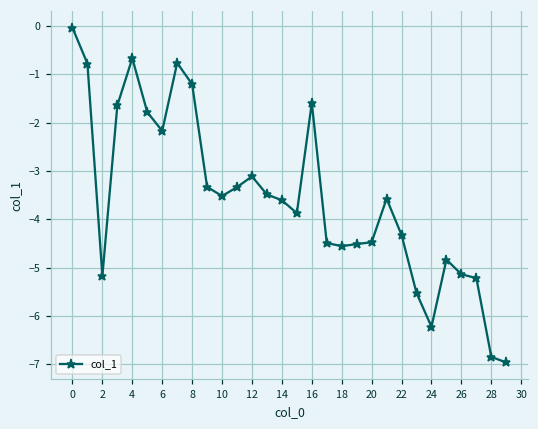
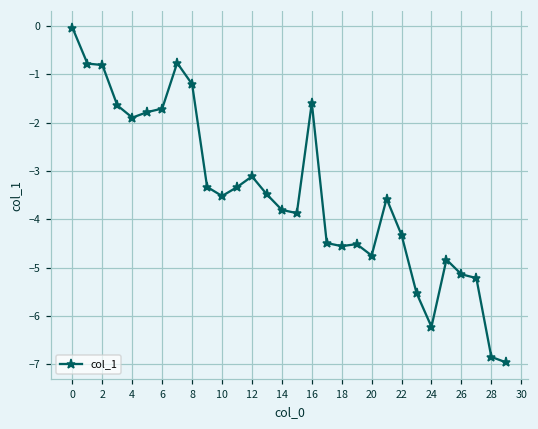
  {
    "0": 0.0,
-   "2": -5.2,
-   "4": -0.7,
-   "6": -2.2,
+   "2": -0.8,
+   "4": -1.9,
+   "6": -1.7,
    "8": -1.2,
    "10": -3.5,
    "12": -3.1,
-   "14": -3.6,
+   "14": -3.8,
    "16": -1.6,
    "18": -4.6,
-   "20": -4.5,
+   "20": -4.8,
    "22": -4.3,
    "24": -6.2,
    "26": -5.1,
    "28": -6.9
  }
